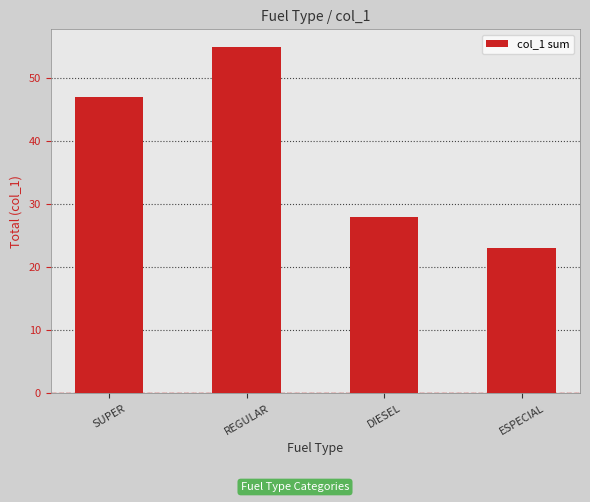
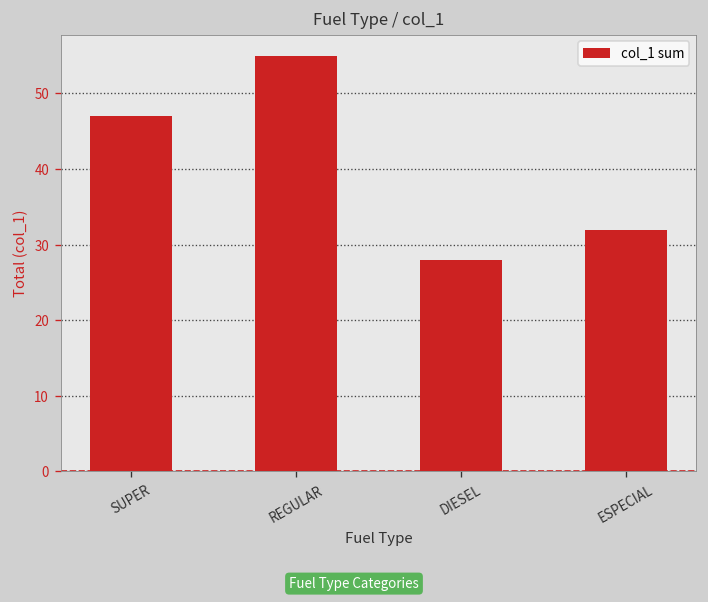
  {
    "SUPER": 47,
    "REGULAR": 55,
    "DIESEL": 28,
-   "ESPECIAL": 23
+   "ESPECIAL": 32
  }
